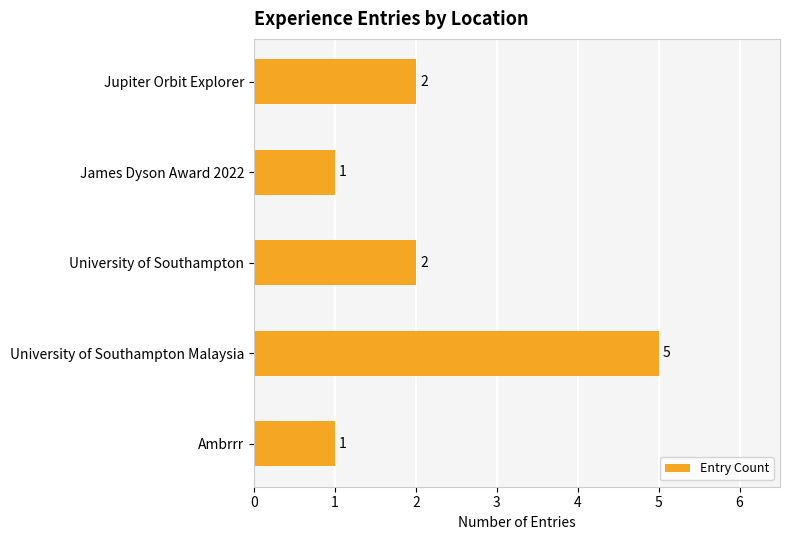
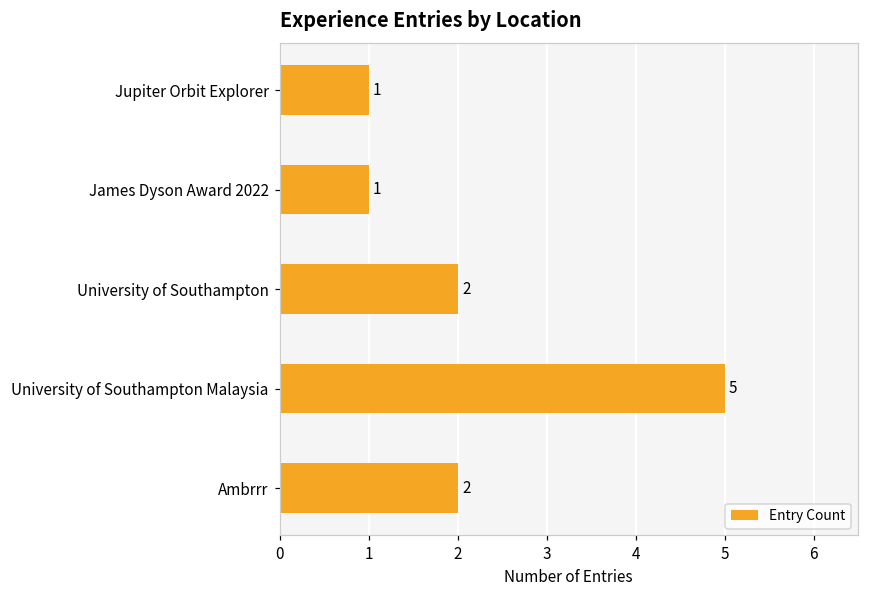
  {
-   "Jupiter Orbit Explorer": 2,
+   "Jupiter Orbit Explorer": 1,
    "James Dyson Award 2022": 1,
    "University of Southampton": 2,
    "University of Southampton Malaysia": 5,
-   "Ambrrr": 1
+   "Ambrrr": 2
  }
